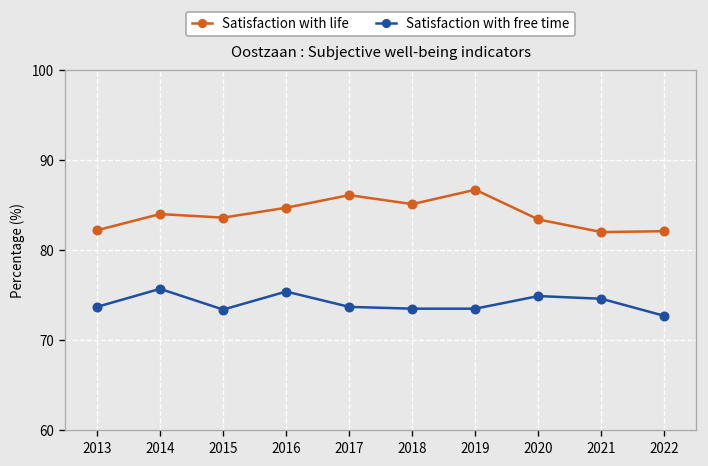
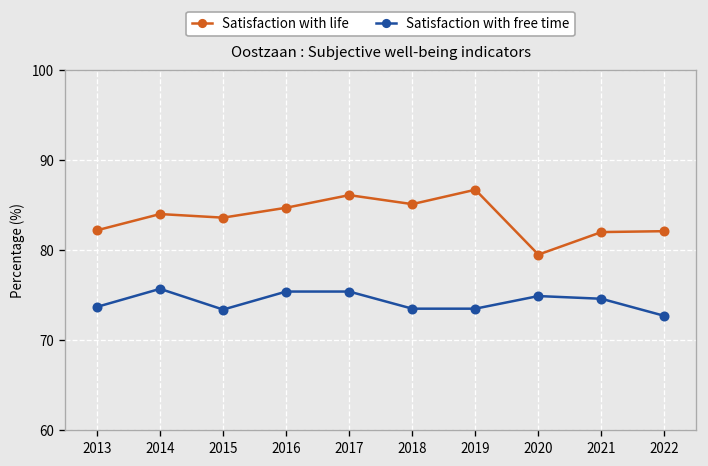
  {
    "Satisfaction with life": {
      "2013": 82,
      "2014": 84,
      "2015": 84,
      "2016": 85,
      "2017": 86,
      "2018": 85,
      "2019": 87,
-     "2020": 83,
+     "2020": 80,
      "2021": 82,
      "2022": 82
    },
    "Satisfaction with free time": {
      "2013": 74,
      "2014": 76,
      "2015": 73,
      "2016": 75,
-     "2017": 74,
+     "2017": 75,
      "2018": 74,
      "2019": 74,
      "2020": 75,
      "2021": 75,
      "2022": 73
    }
  }
